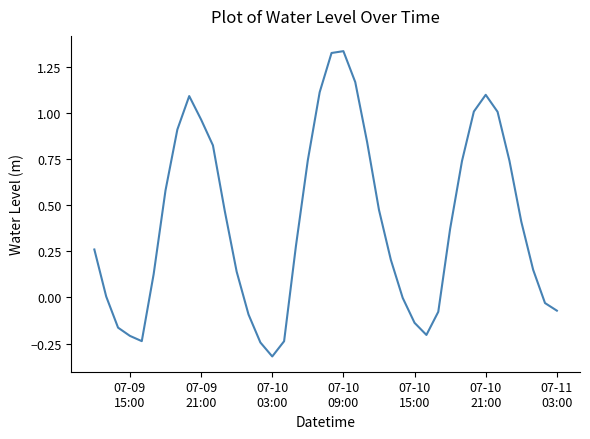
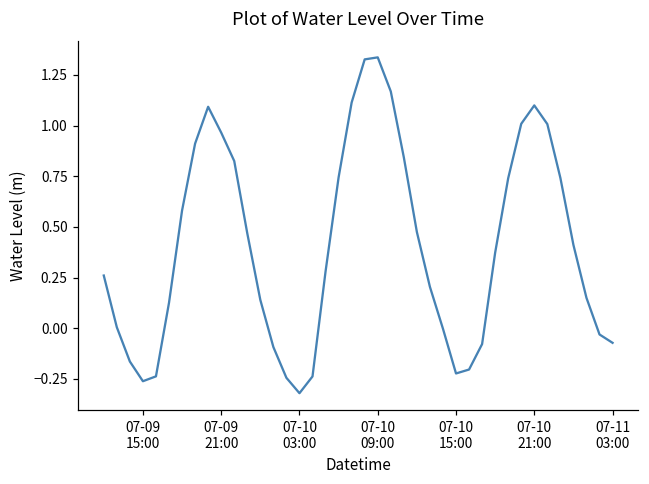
  {
-   "07-09 15:00": -0.21,
+   "07-09 15:00": -0.26,
    "07-09 21:00": 0.97,
    "07-10 03:00": -0.32,
    "07-10 09:00": 1.34,
-   "07-10 15:00": -0.14,
+   "07-10 15:00": -0.22,
    "07-10 21:00": 1.10,
    "07-11 03:00": -0.07
  }
